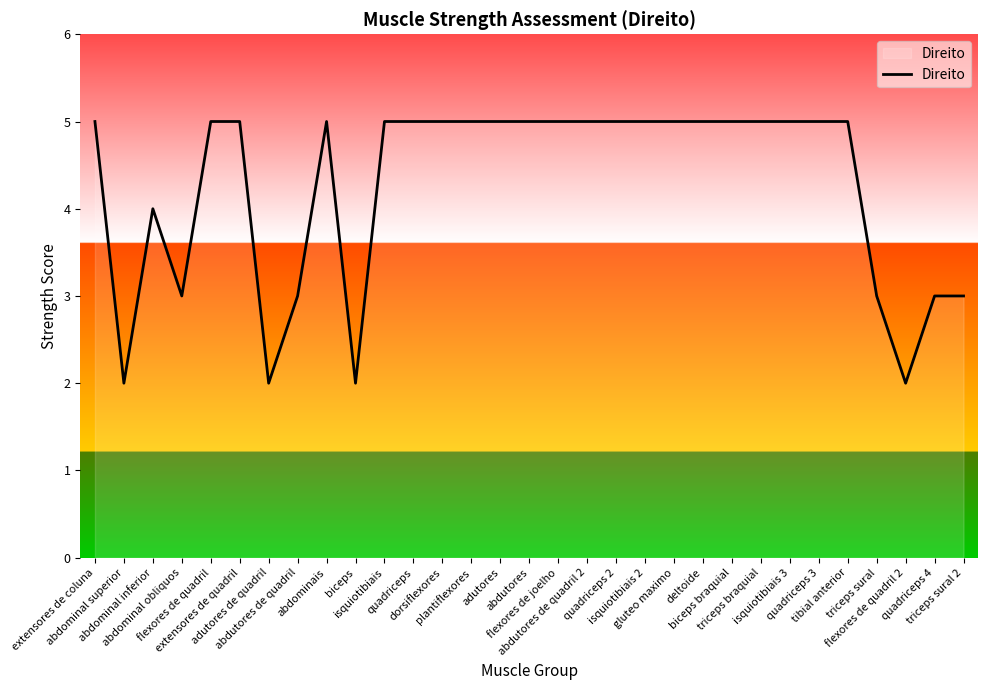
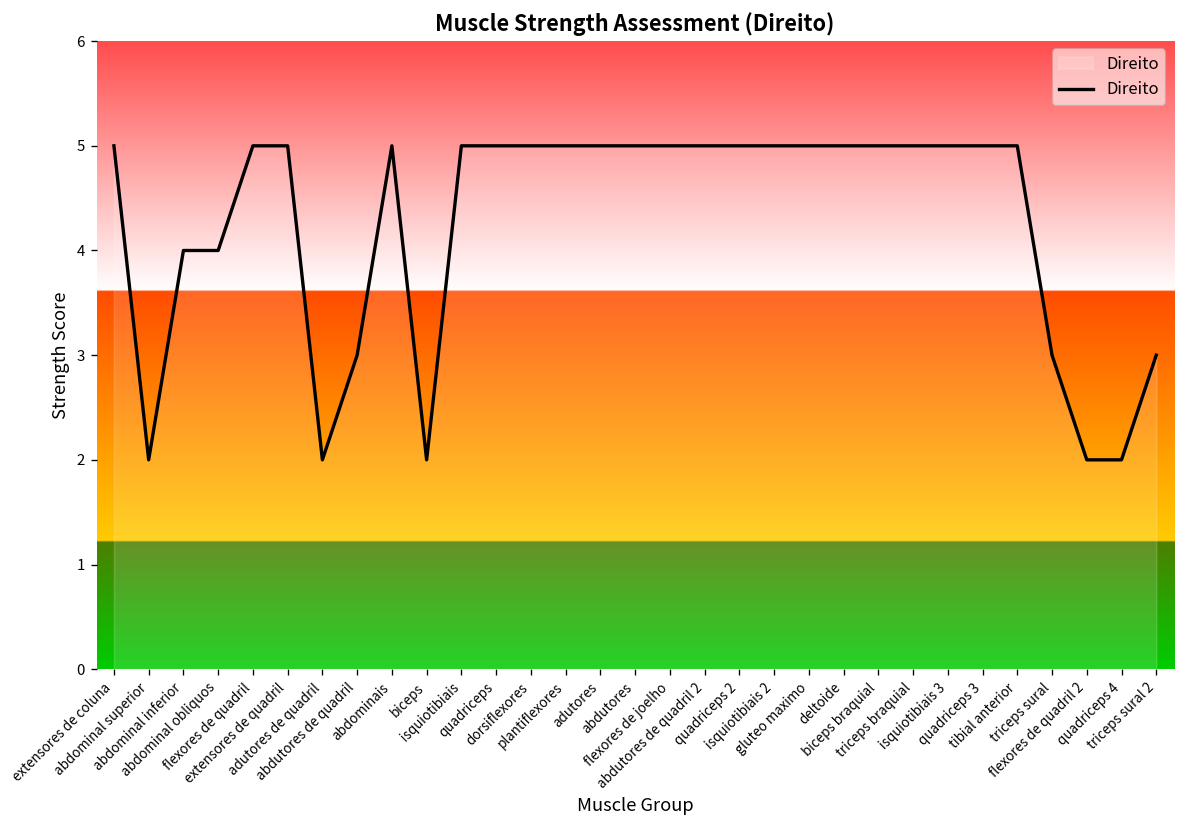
  {
    "extensores de coluna": 5,
    "abdominal superior": 2,
    "abdominal inferior": 4,
-   "abdominal obliquos": 3,
+   "abdominal obliquos": 4,
    "flexores de quadril": 5,
    "extensores de quadril": 5,
    "adutores de quadril": 2,
    "abdutores de quadril": 3,
    "abdominais": 5,
    "biceps": 2,
    "isquiotibiais": 5,
    "quadriceps": 5,
    "dorsiflexores": 5,
    "plantiflexores": 5,
    "adutores": 5,
    "abdutores": 5,
    "flexores de joelho": 5,
    "abdutores de quadril 2": 5,
    "quadriceps 2": 5,
    "isquiotibiais 2": 5,
    "gluteo maximo": 5,
    "deltoide": 5,
    "biceps braquial": 5,
    "triceps braquial": 5,
    "isquiotibiais 3": 5,
    "quadriceps 3": 5,
    "tibial anterior": 5,
    "triceps sural": 3,
    "flexores de quadril 2": 2,
-   "quadriceps 4": 3,
+   "quadriceps 4": 2,
    "triceps sural 2": 3
  }
